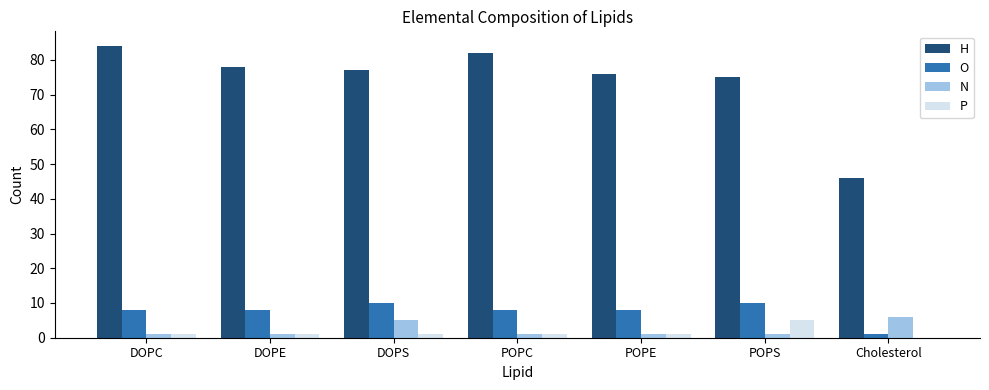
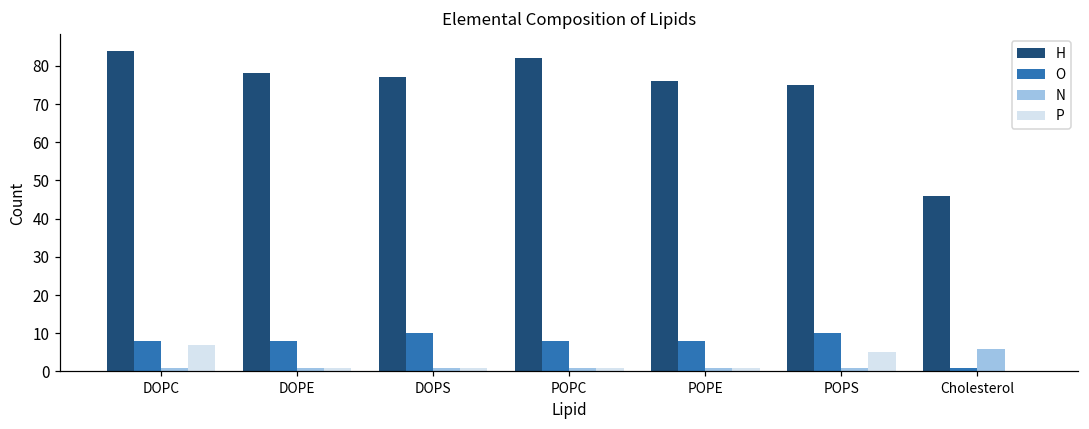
  {
    "H": {
      "DOPC": 84,
      "DOPE": 78,
      "DOPS": 77,
      "POPC": 82,
      "POPE": 76,
      "POPS": 75,
      "Cholesterol": 46
    },
    "O": {
      "DOPC": 8,
      "DOPE": 8,
      "DOPS": 10,
      "POPC": 8,
      "POPE": 8,
      "POPS": 10,
      "Cholesterol": 1
    },
    "N": {
      "DOPC": 1,
      "DOPE": 1,
-     "DOPS": 5,
+     "DOPS": 1,
      "POPC": 1,
      "POPE": 1,
      "POPS": 1,
      "Cholesterol": 6
    },
    "P": {
-     "DOPC": 1,
+     "DOPC": 7,
      "DOPE": 1,
      "DOPS": 1,
      "POPC": 1,
      "POPE": 1,
      "POPS": 5,
      "Cholesterol": 0
    }
  }
